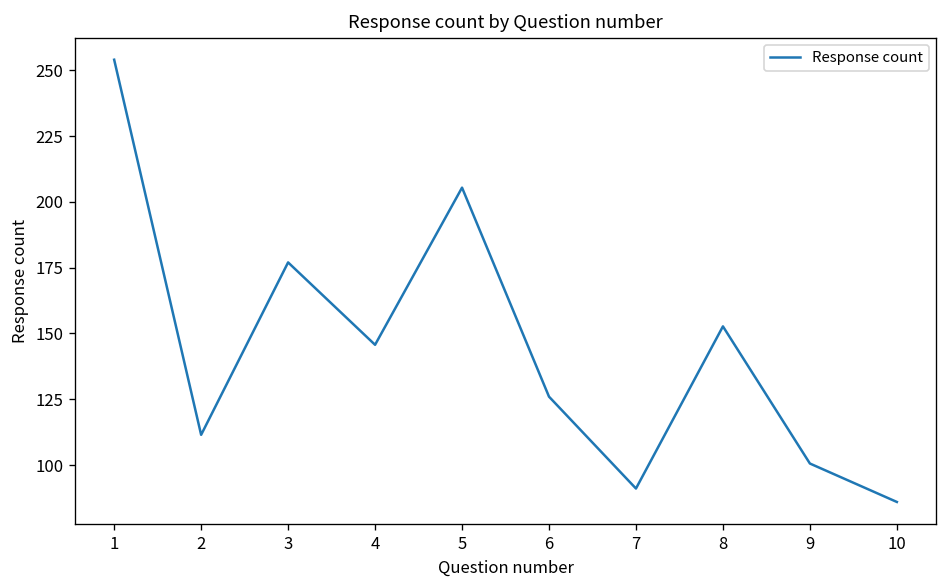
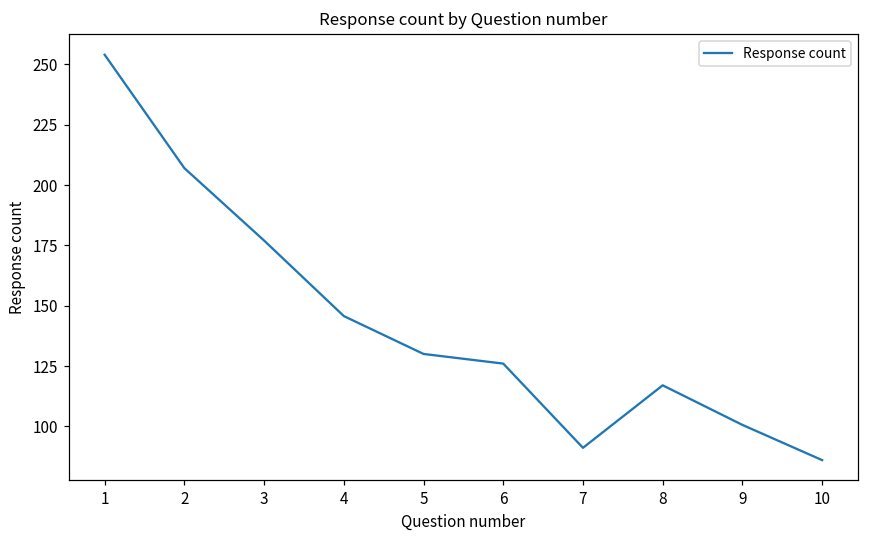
  {
    "1": 254,
-   "2": 112,
+   "2": 207,
    "3": 177,
    "4": 146,
-   "5": 205,
+   "5": 130,
    "6": 126,
    "7": 91,
-   "8": 153,
+   "8": 117,
    "9": 101,
    "10": 86
  }
